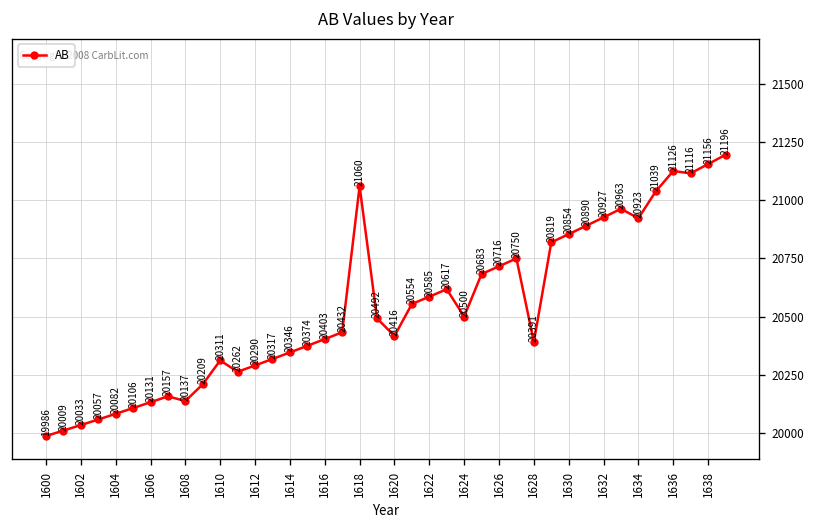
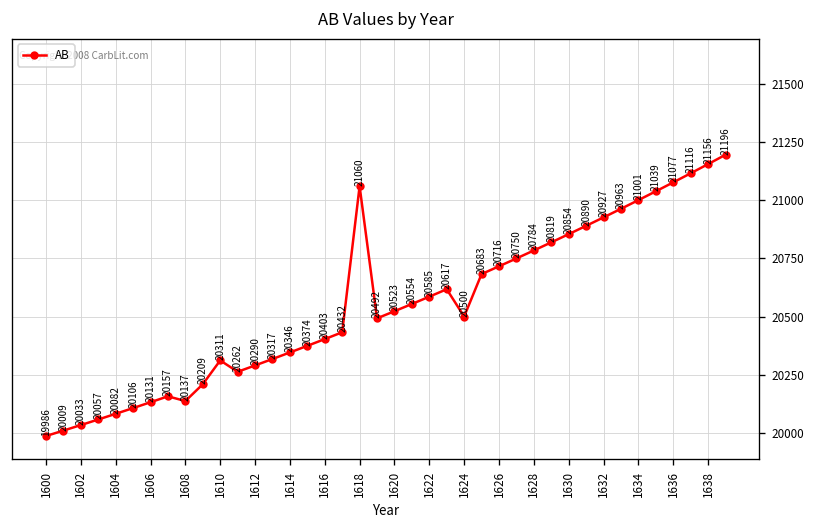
  {
    "1600": 19986,
    "1602": 20033,
    "1604": 20082,
    "1606": 20131,
    "1608": 20137,
    "1610": 20311,
    "1612": 20290,
    "1614": 20346,
    "1616": 20403,
    "1618": 21060,
-   "1620": 20416,
+   "1620": 20523,
    "1622": 20585,
    "1624": 20500,
    "1626": 20716,
-   "1628": 20391,
+   "1628": 20784,
    "1630": 20854,
    "1632": 20927,
-   "1634": 20923,
-   "1636": 21126,
+   "1634": 21001,
+   "1636": 21077,
    "1638": 21156
  }
